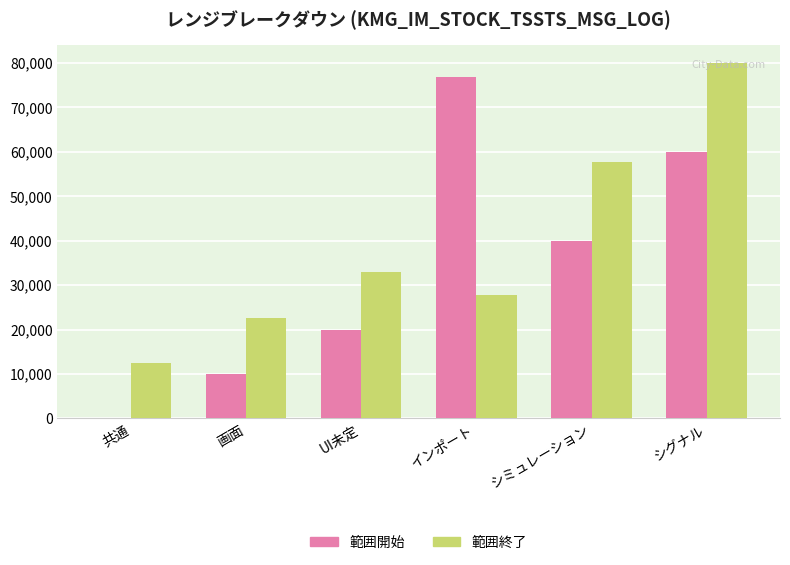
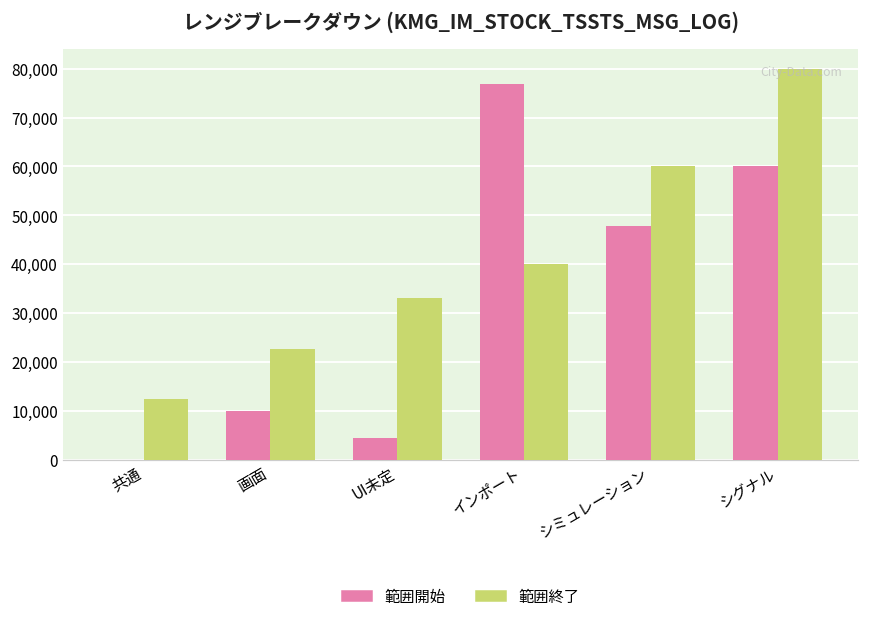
  {
    "範囲開始": {
      "画面": "10,000",
-     "UI未定": "20,000",
+     "UI未定": "4,000",
      "インポート": "77,000",
-     "シミュレーション": "40,000",
+     "シミュレーション": "48,000",
      "シグナル": "60,000"
    },
    "範囲終了": {
      "共通": "12,000",
      "画面": "23,000",
      "UI未定": "33,000",
-     "インポート": "28,000",
-     "シミュレーション": "58,000",
+     "インポート": "40,000",
+     "シミュレーション": "60,000",
      "シグナル": "80,000"
    }
  }
